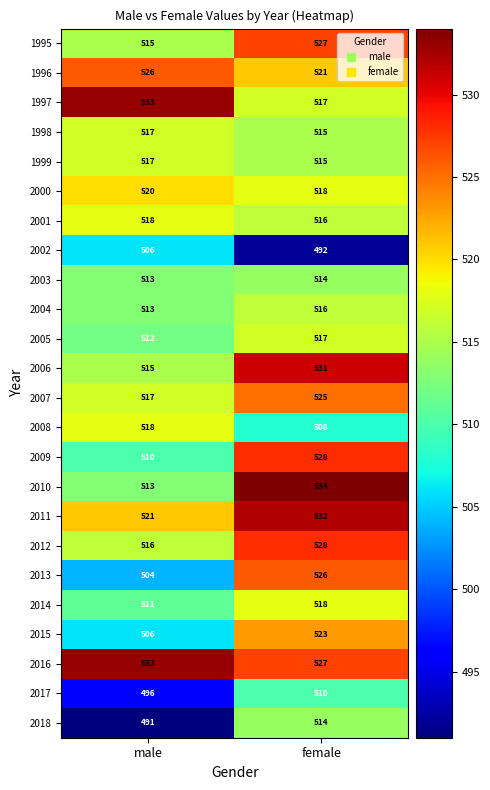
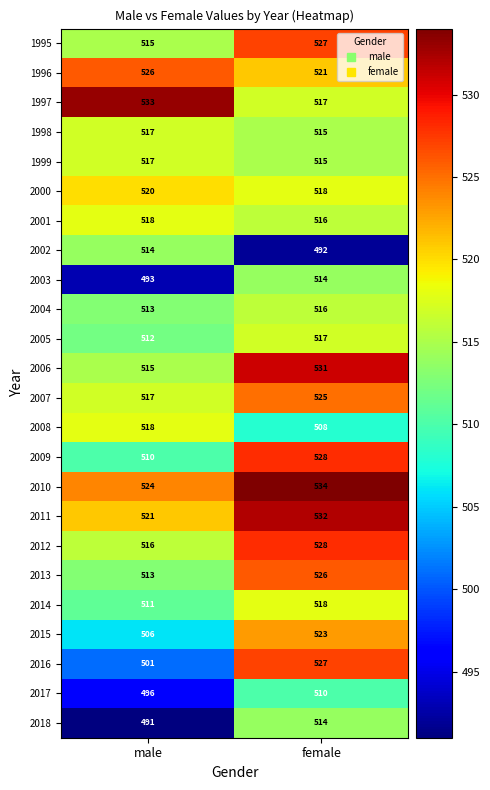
  {
    "1995": {
      "male": 515,
      "female": 527
    },
    "1996": {
      "male": 526,
      "female": 521
    },
    "1997": {
      "male": 533,
      "female": 517
    },
    "1998": {
      "male": 517,
      "female": 515
    },
    "1999": {
      "male": 517,
      "female": 515
    },
    "2000": {
      "male": 520,
      "female": 518
    },
    "2001": {
      "male": 518,
      "female": 516
    },
    "2002": {
-     "male": 506,
+     "male": 514,
      "female": 492
    },
    "2003": {
-     "male": 513,
+     "male": 493,
      "female": 514
    },
    "2004": {
      "male": 513,
      "female": 516
    },
    "2005": {
      "male": 512,
      "female": 517
    },
    "2006": {
      "male": 515,
      "female": 531
    },
    "2007": {
      "male": 517,
      "female": 525
    },
    "2008": {
      "male": 518,
      "female": 508
    },
    "2009": {
      "male": 510,
      "female": 528
    },
    "2010": {
-     "male": 513,
+     "male": 524,
      "female": 534
    },
    "2011": {
      "male": 521,
      "female": 532
    },
    "2012": {
      "male": 516,
      "female": 528
    },
    "2013": {
-     "male": 504,
+     "male": 513,
      "female": 526
    },
    "2014": {
      "male": 511,
      "female": 518
    },
    "2015": {
      "male": 506,
      "female": 523
    },
    "2016": {
-     "male": 533,
+     "male": 501,
      "female": 527
    },
    "2017": {
      "male": 496,
      "female": 510
    },
    "2018": {
      "male": 491,
      "female": 514
    }
  }
